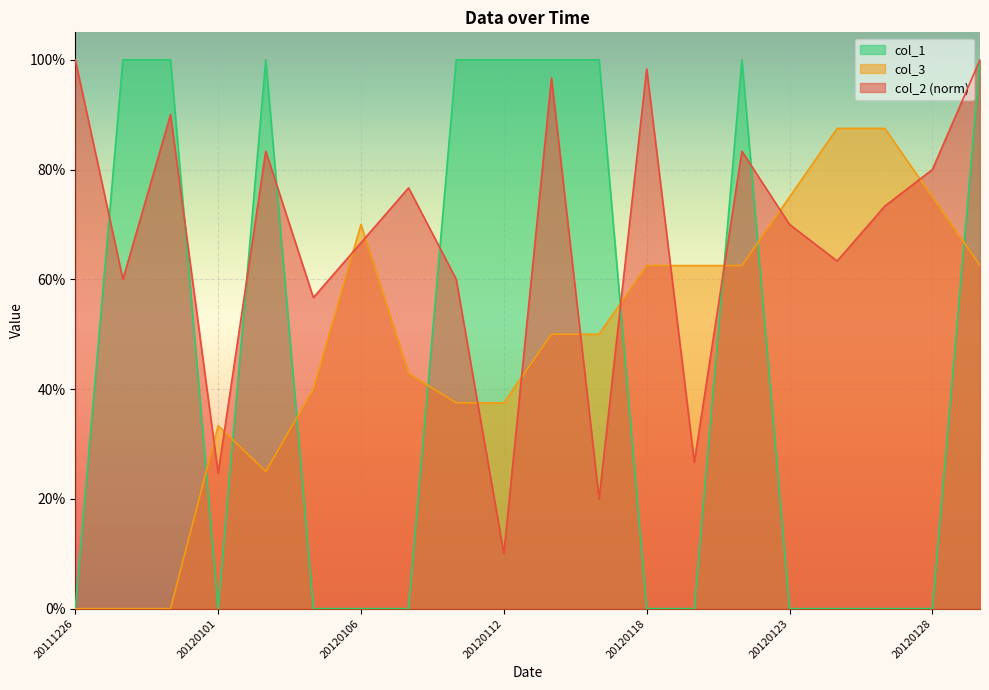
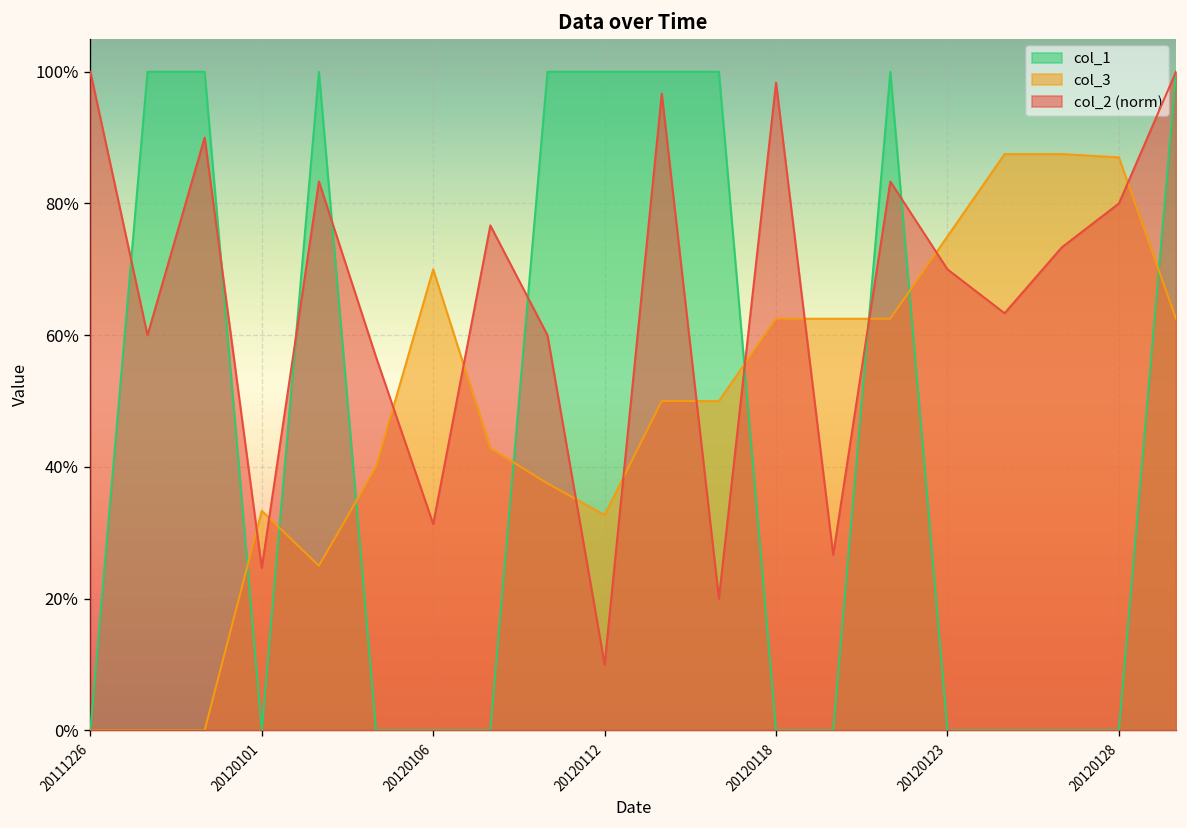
  {
    "col_1": {
      "20120101": "0%",
      "20120106": "0%",
      "20120112": "100%",
      "20120118": "0%",
      "20120123": "0%",
      "20120128": "0%"
    },
    "col_3": {
      "20120101": "33%",
      "20120106": "70%",
-     "20120112": "38%",
+     "20120112": "33%",
      "20120118": "63%",
      "20120123": "75%",
-     "20120128": "75%"
+     "20120128": "87%"
    },
    "col_2 (norm)": {
      "20111226": "100%",
      "20120101": "25%",
-     "20120106": "67%",
+     "20120106": "31%",
      "20120112": "10%",
      "20120118": "98%",
      "20120123": "70%",
      "20120128": "80%"
    }
  }
